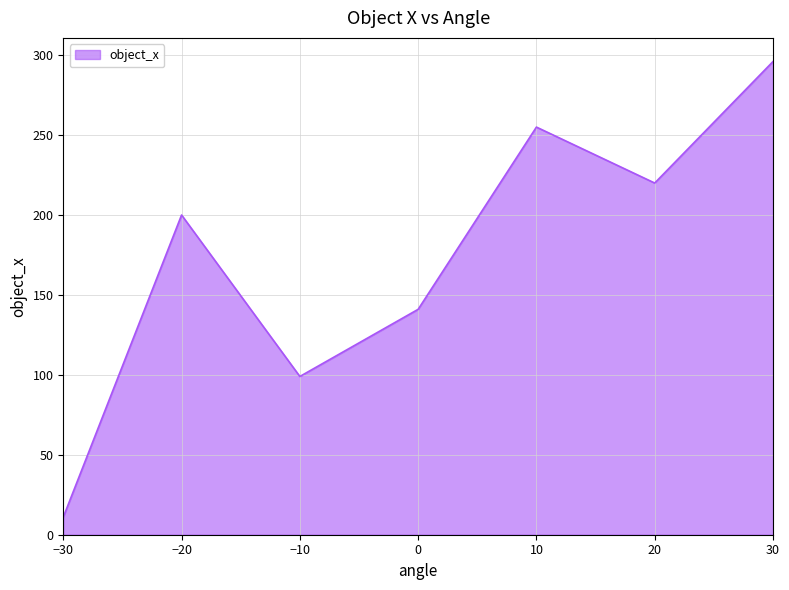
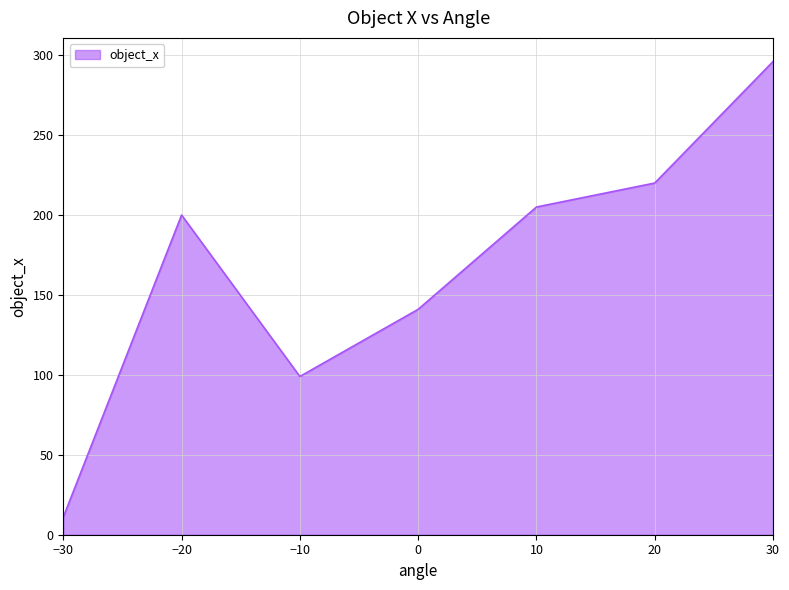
  {
    "−30": 11,
    "−20": 200,
    "−10": 99,
    "0": 141,
-   "10": 255,
+   "10": 205,
    "20": 220,
    "30": 296
  }
